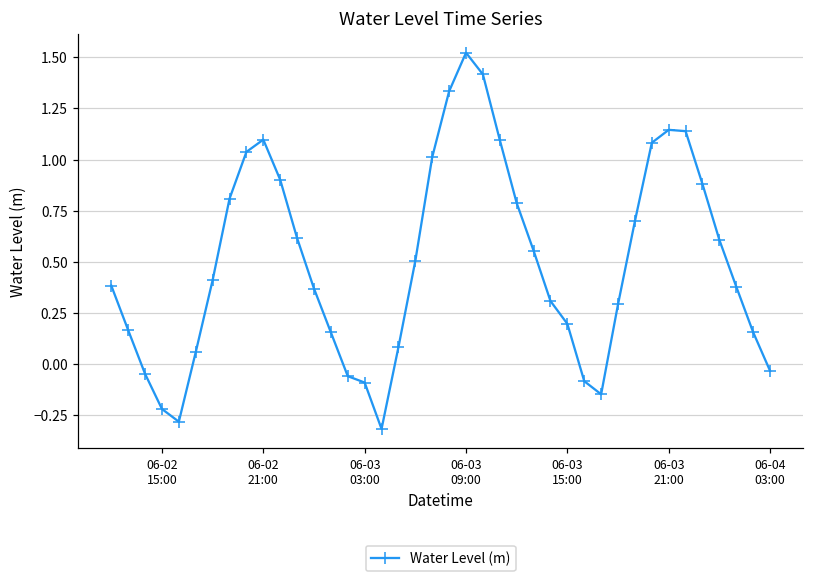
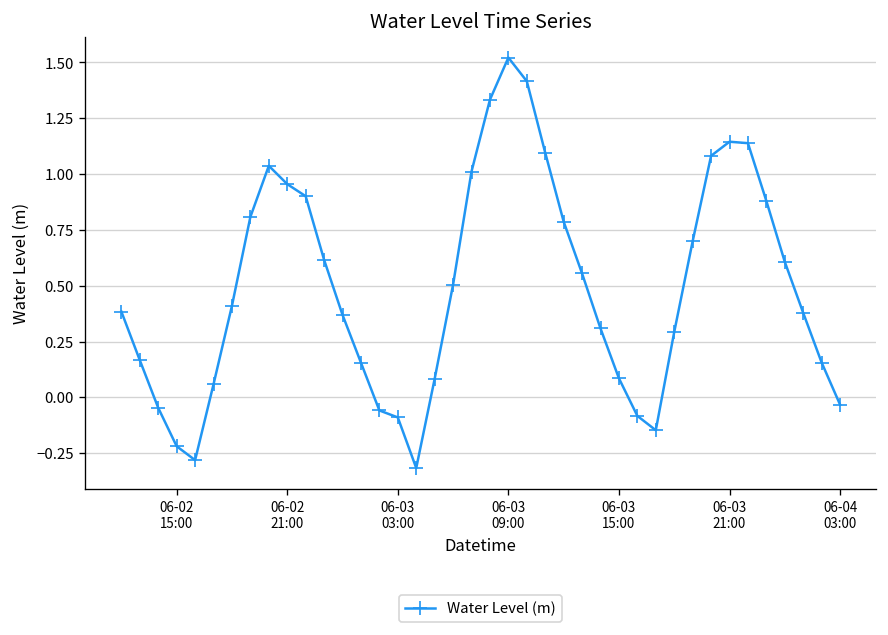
  {
    "06-02 15:00": -0.22,
-   "06-02 21:00": 1.10,
+   "06-02 21:00": 0.96,
    "06-03 03:00": -0.09,
    "06-03 09:00": 1.52,
-   "06-03 15:00": 0.20,
+   "06-03 15:00": 0.09,
    "06-03 21:00": 1.15,
    "06-04 03:00": -0.03
  }
